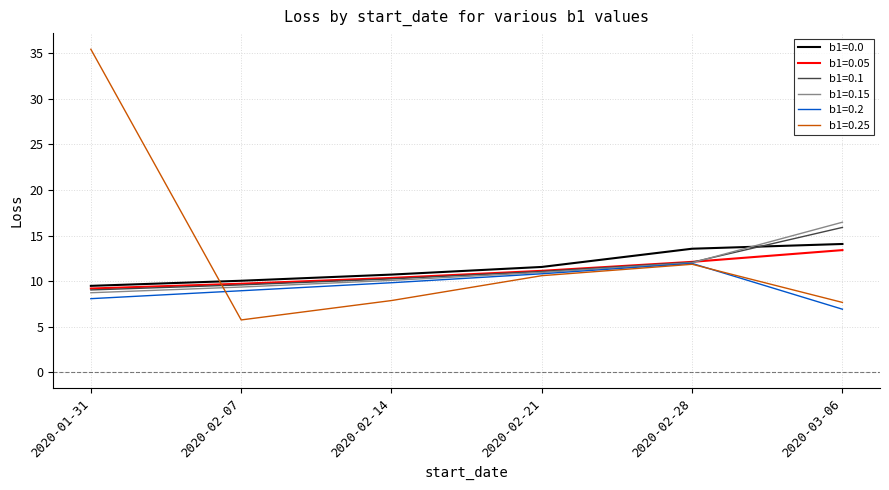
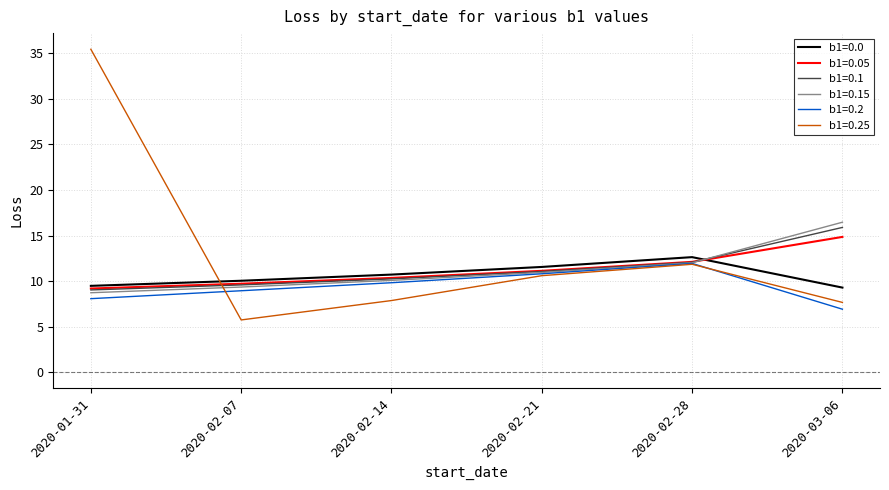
  {
    "b1=0.0": {
      "2020-01-31": 9,
      "2020-02-07": 10,
      "2020-02-14": 11,
      "2020-02-21": 12,
-     "2020-02-28": 14,
-     "2020-03-06": 14
+     "2020-02-28": 13,
+     "2020-03-06": 9
    },
    "b1=0.05": {
-     "2020-03-06": 13
+     "2020-03-06": 15
    },
    "b1=0.1": {
      "2020-03-06": 16
    },
    "b1=0.15": {
      "2020-01-31": 9,
      "2020-03-06": 16
    },
    "b1=0.2": {
      "2020-01-31": 8,
      "2020-02-07": 9,
      "2020-03-06": 7
    },
    "b1=0.25": {
      "2020-01-31": 35,
      "2020-02-07": 6,
      "2020-02-14": 8,
      "2020-03-06": 8
    }
  }
